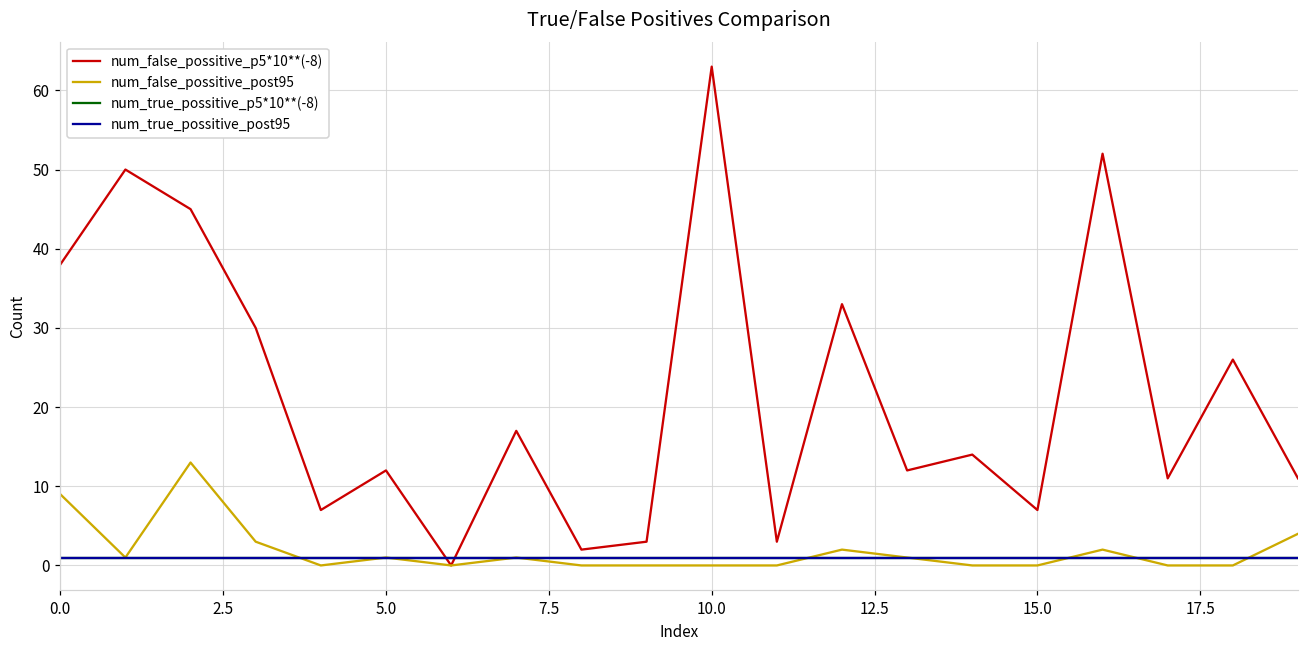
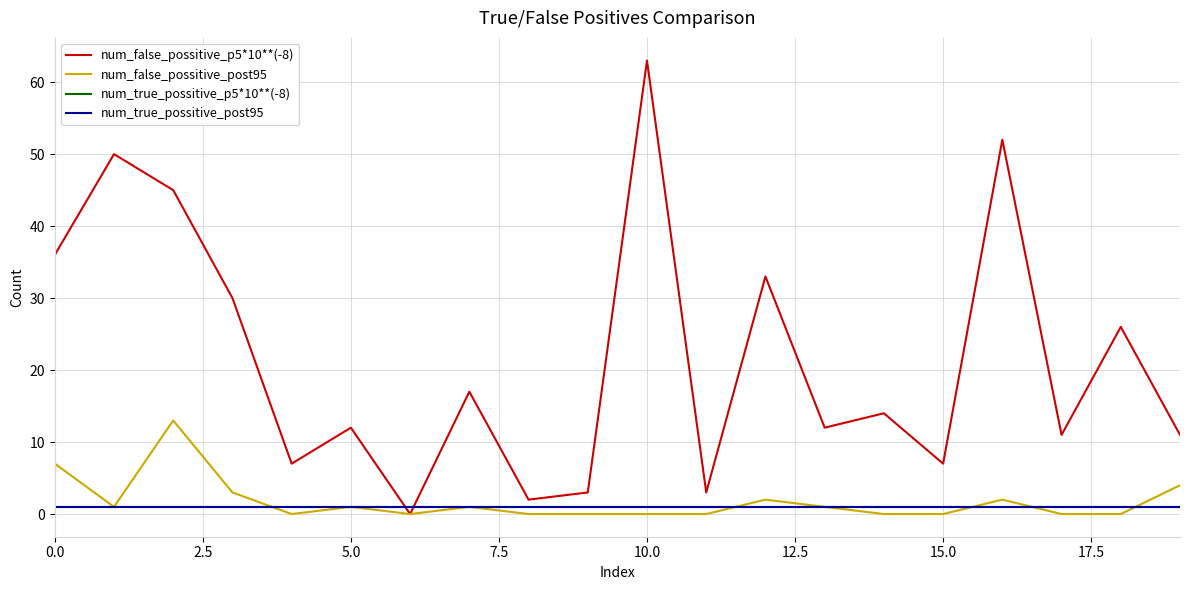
  {
    "num_false_possitive_p5*10**(-8)": {
-     "0.0": 38,
+     "0.0": 36,
      "5.0": 12,
      "10.0": 63,
      "15.0": 7
    },
    "num_false_possitive_post95": {
-     "0.0": 9,
+     "0.0": 7,
      "10.0": 0,
      "15.0": 0
    },
    "num_true_possitive_post95": {
      "0.0": 1,
      "10.0": 1,
      "15.0": 1
    }
  }
